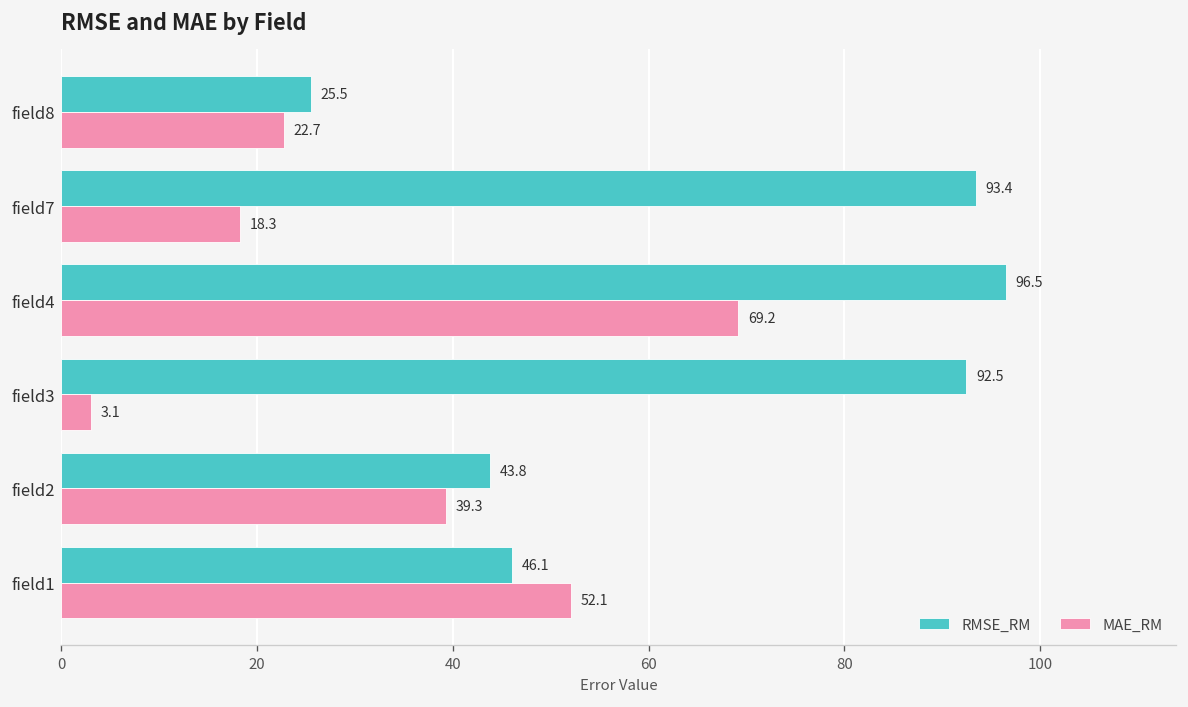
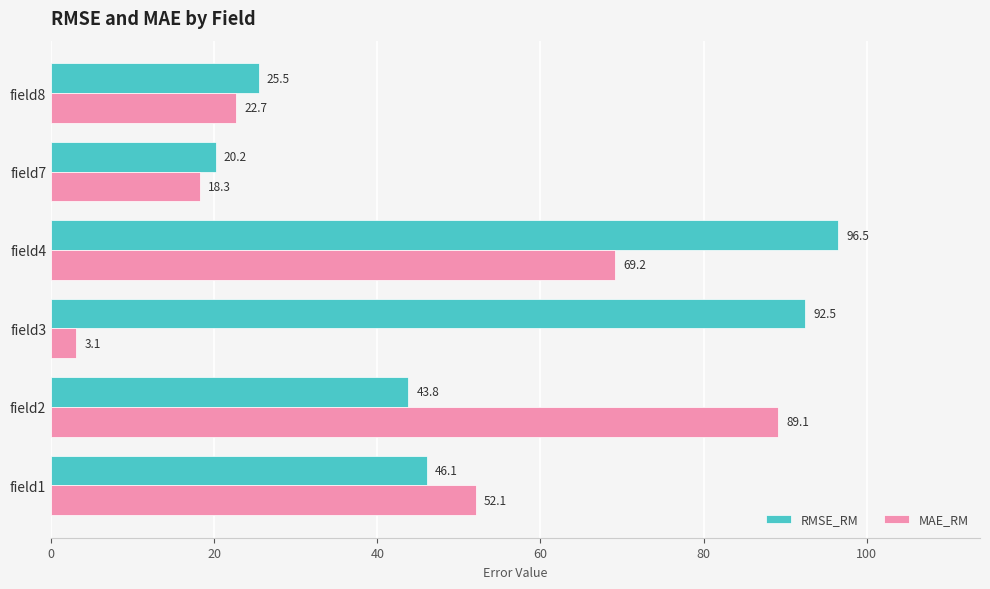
  {
    "RMSE_RM": {
      "field8": 25.5,
-     "field7": 93.4,
+     "field7": 20.2,
      "field4": 96.5,
      "field3": 92.5,
      "field2": 43.8,
      "field1": 46.1
    },
    "MAE_RM": {
      "field8": 22.7,
      "field7": 18.3,
      "field4": 69.2,
      "field3": 3.1,
-     "field2": 39.3,
+     "field2": 89.1,
      "field1": 52.1
    }
  }
